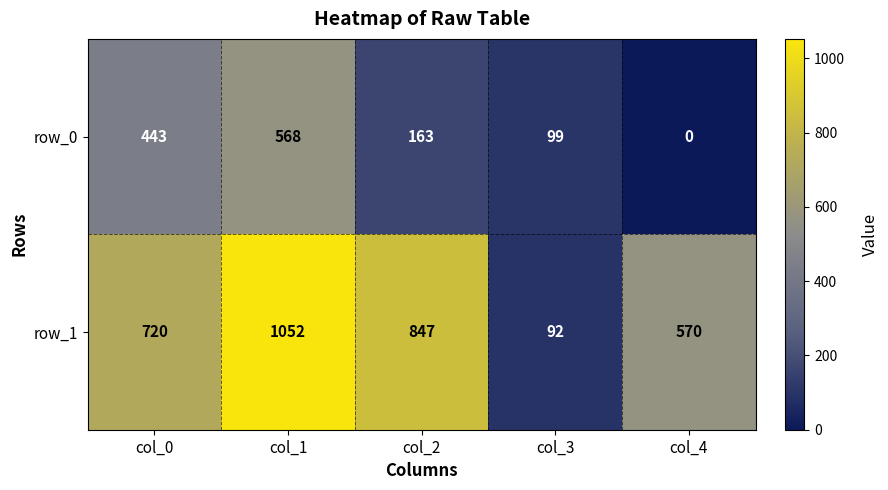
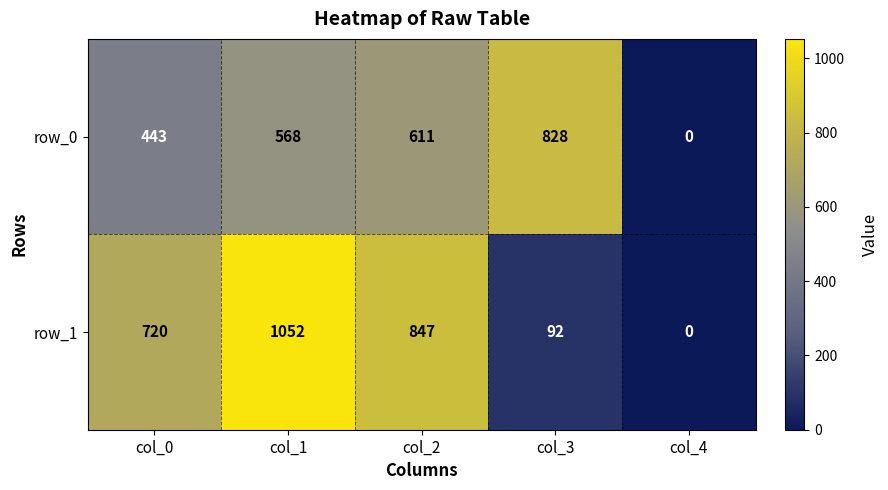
  {
    "row_0": {
      "col_0": 443,
      "col_1": 568,
-     "col_2": 163,
-     "col_3": 99,
+     "col_2": 611,
+     "col_3": 828,
      "col_4": 0
    },
    "row_1": {
      "col_0": 720,
      "col_1": 1052,
      "col_2": 847,
      "col_3": 92,
-     "col_4": 570
+     "col_4": 0
    }
  }
